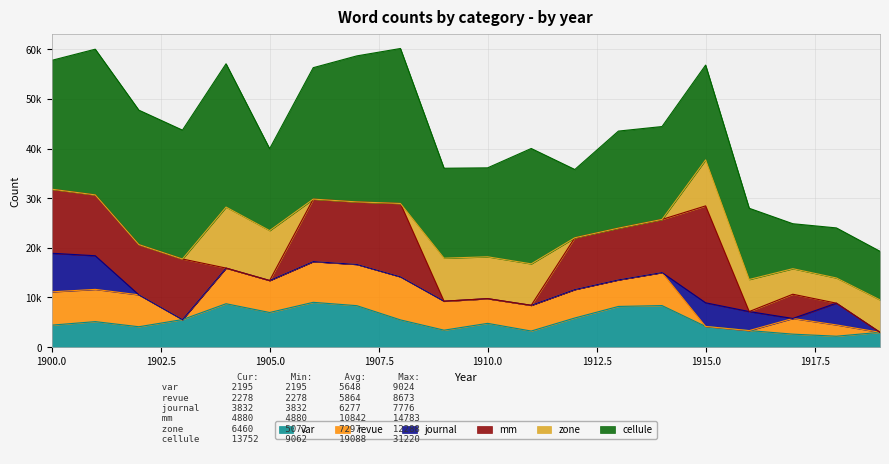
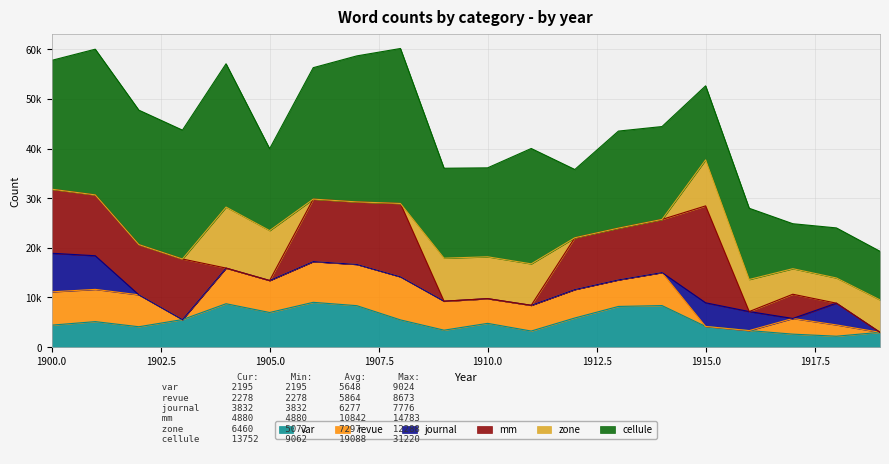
  {
    "var": {
      "1900.0": 4000,
      "1905.0": 7000,
      "1910.0": 5000
    },
    "journal": {
      "1900.0": 8000,
      "1915.0": 5000
    },
    "mm": {
      "1915.0": 20000
    },
    "cellule": {
      "1900.0": 26000,
      "1905.0": 16000,
      "1910.0": 18000,
-     "1915.0": 19000
+     "1915.0": 15000
    }
  }
